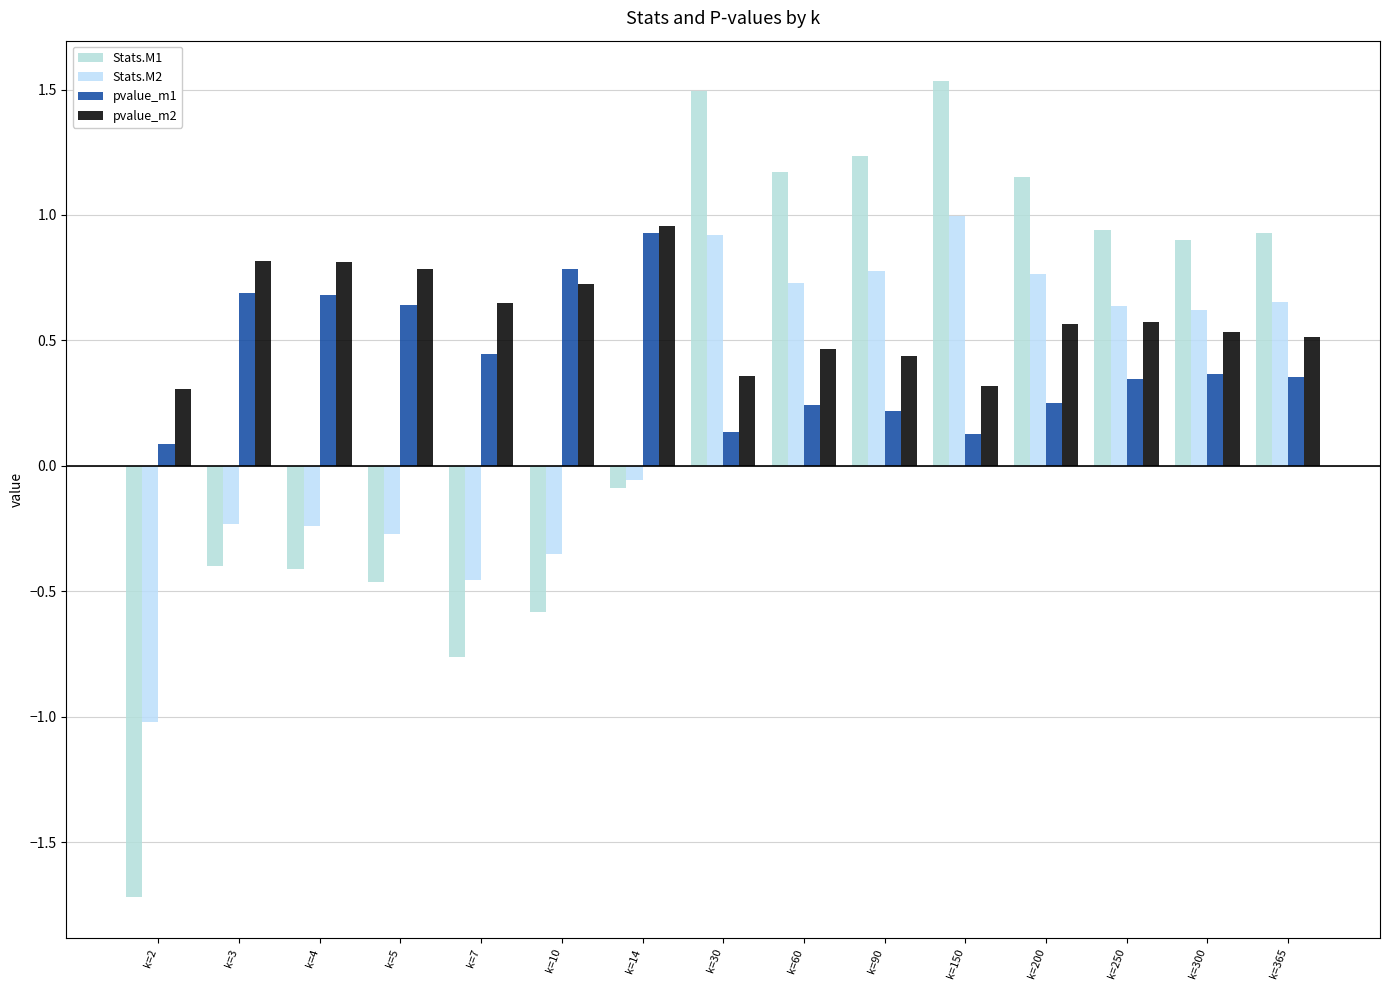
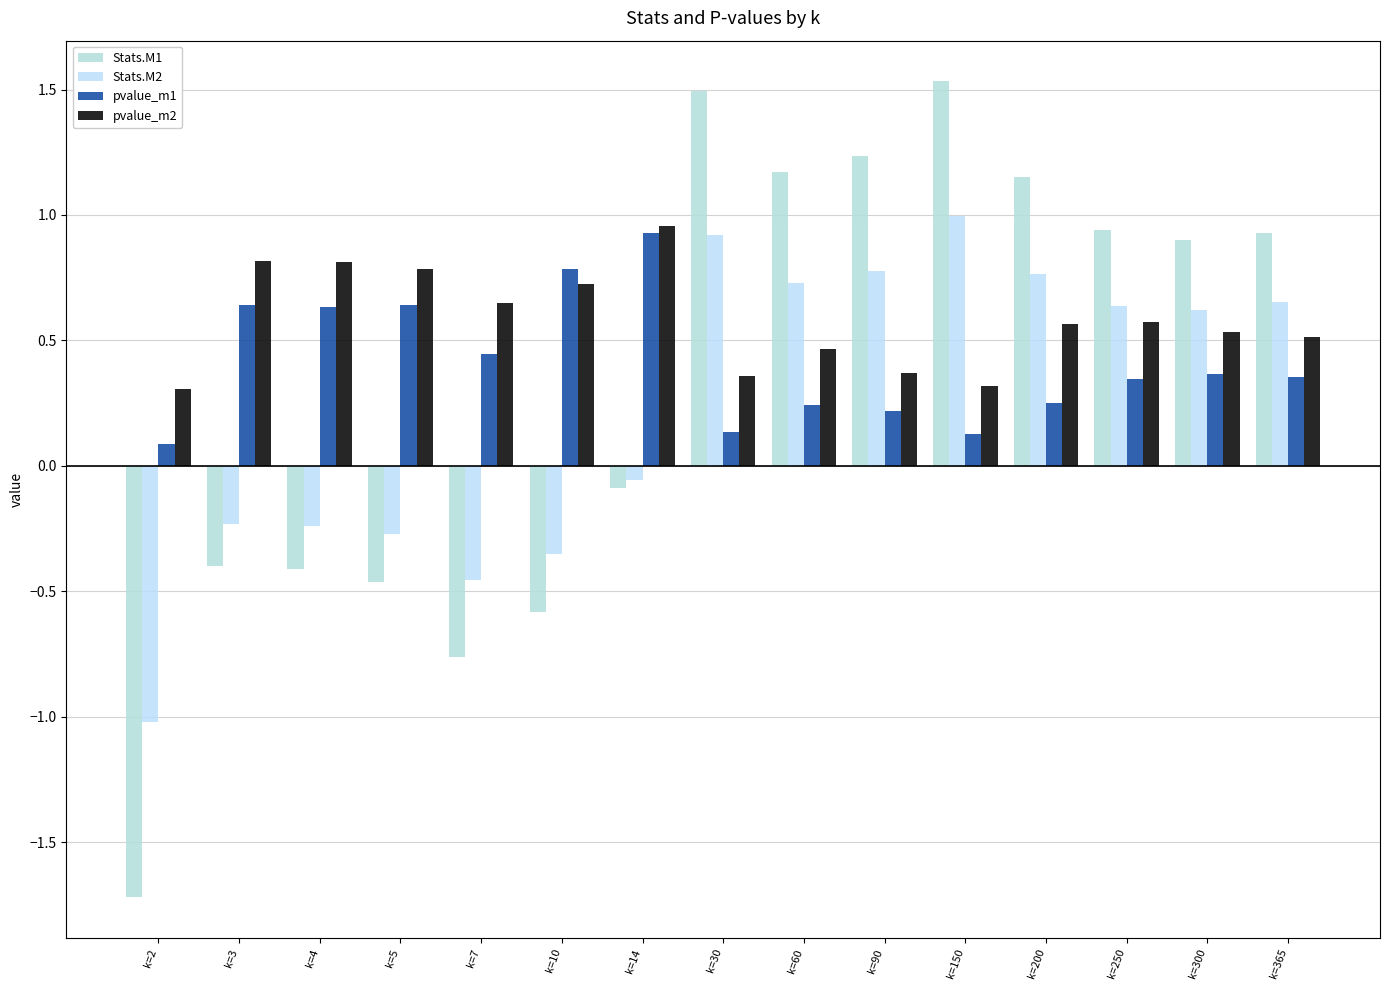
  {
    "pvalue_m1": {
      "k=2": 0.09,
-     "k=3": 0.69,
-     "k=4": 0.68,
+     "k=3": 0.64,
+     "k=4": 0.63,
      "k=5": 0.64,
      "k=7": 0.45,
      "k=10": 0.78,
      "k=14": 0.93,
      "k=30": 0.13,
      "k=60": 0.24,
      "k=90": 0.22,
      "k=150": 0.13,
      "k=200": 0.25,
      "k=250": 0.35,
      "k=300": 0.37,
      "k=365": 0.35
    },
    "pvalue_m2": {
      "k=2": 0.31,
      "k=3": 0.82,
      "k=4": 0.81,
      "k=5": 0.79,
      "k=7": 0.65,
      "k=10": 0.72,
      "k=14": 0.96,
      "k=30": 0.36,
      "k=60": 0.47,
-     "k=90": 0.44,
+     "k=90": 0.37,
      "k=150": 0.32,
      "k=200": 0.57,
      "k=250": 0.57,
      "k=300": 0.53,
      "k=365": 0.51
    }
  }
